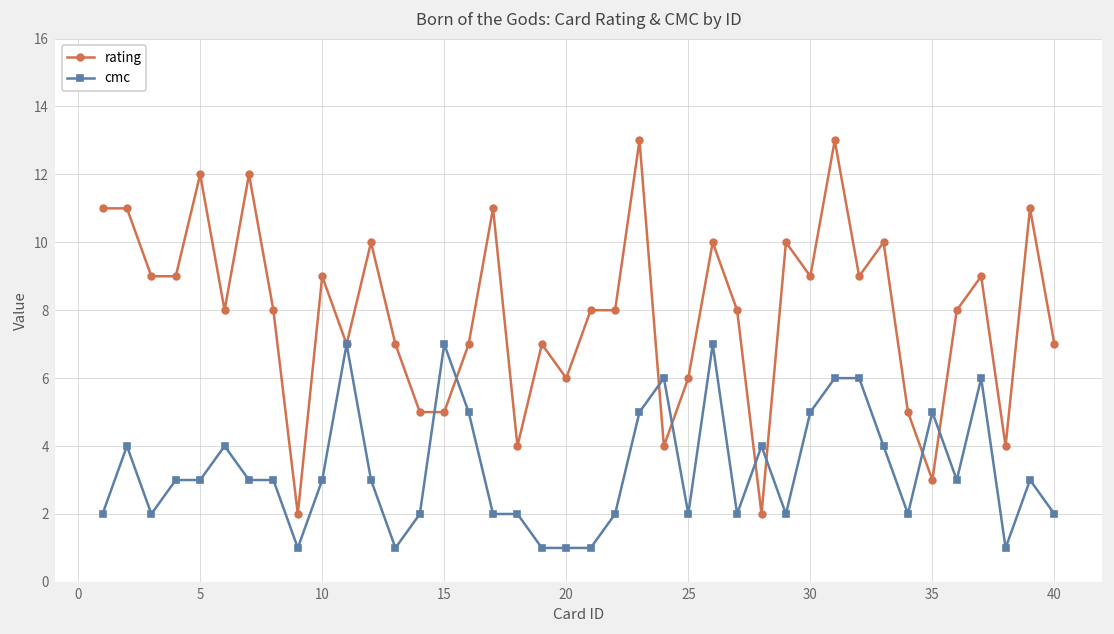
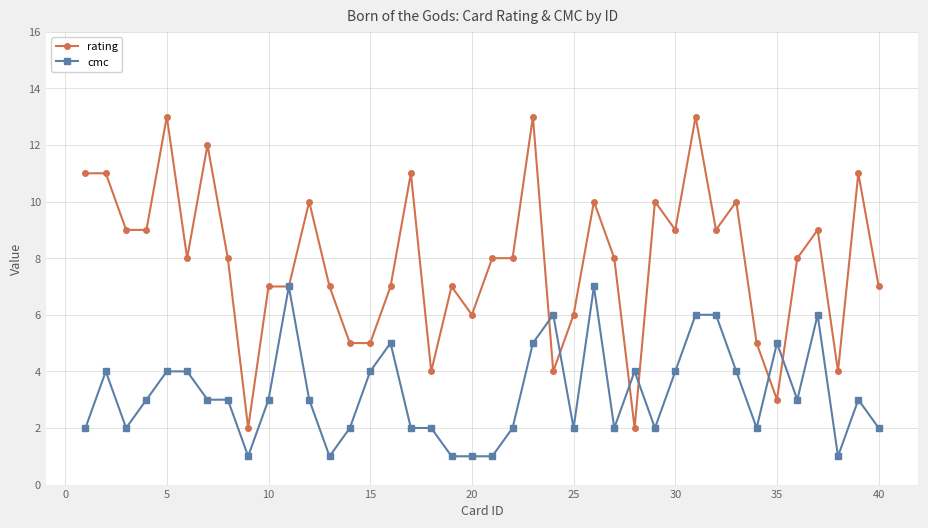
  {
    "rating": {
-     "5": 12,
-     "10": 9,
+     "5": 13,
+     "10": 7,
      "15": 5,
      "20": 6,
      "25": 6,
      "30": 9,
      "35": 3,
      "40": 7
    },
    "cmc": {
-     "5": 3,
+     "5": 4,
      "10": 3,
-     "15": 7,
+     "15": 4,
      "20": 1,
      "25": 2,
-     "30": 5,
+     "30": 4,
      "35": 5,
      "40": 2
    }
  }
